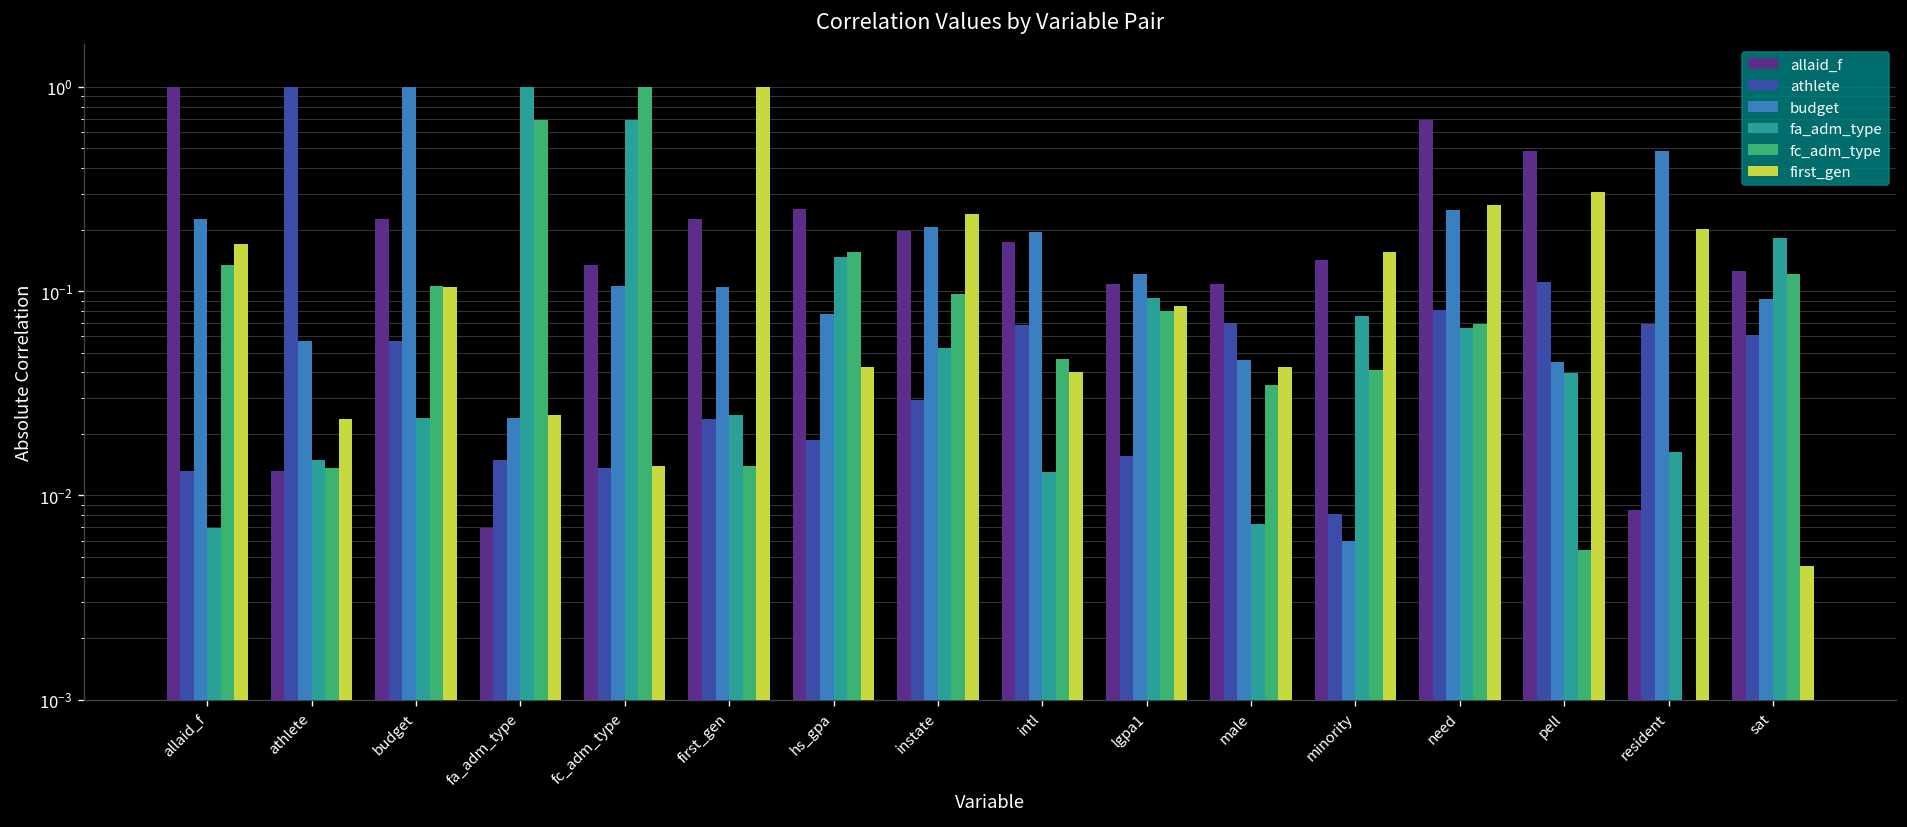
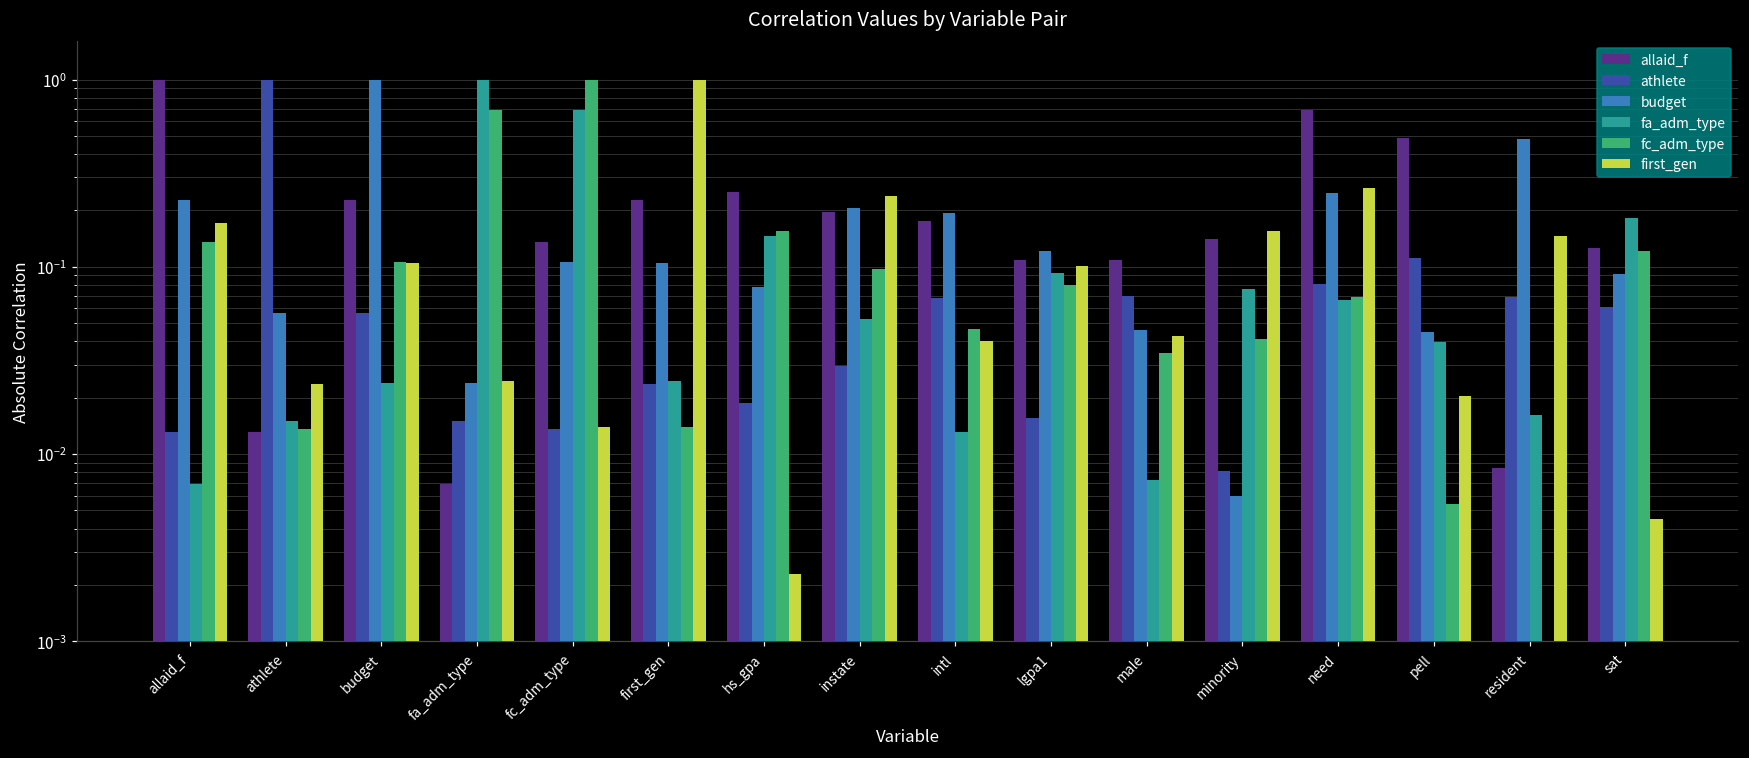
  {
    "first_gen": {
      "allaid_f": 0.17,
      "athlete": 0.024,
      "budget": 0.10,
      "fa_adm_type": 0.025,
      "fc_adm_type": 0.014,
      "first_gen": 1.0,
-     "hs_gpa": 0.043,
+     "hs_gpa": 0.0023,
      "instate": 0.24,
      "intl": 0.040,
-     "lgpa1": 0.08,
+     "lgpa1": 0.10,
      "male": 0.043,
      "minority": 0.16,
      "need": 0.26,
-     "pell": 0.30,
-     "resident": 0.20,
+     "pell": 0.020,
+     "resident": 0.15,
      "sat": 0.0045
    }
  }
